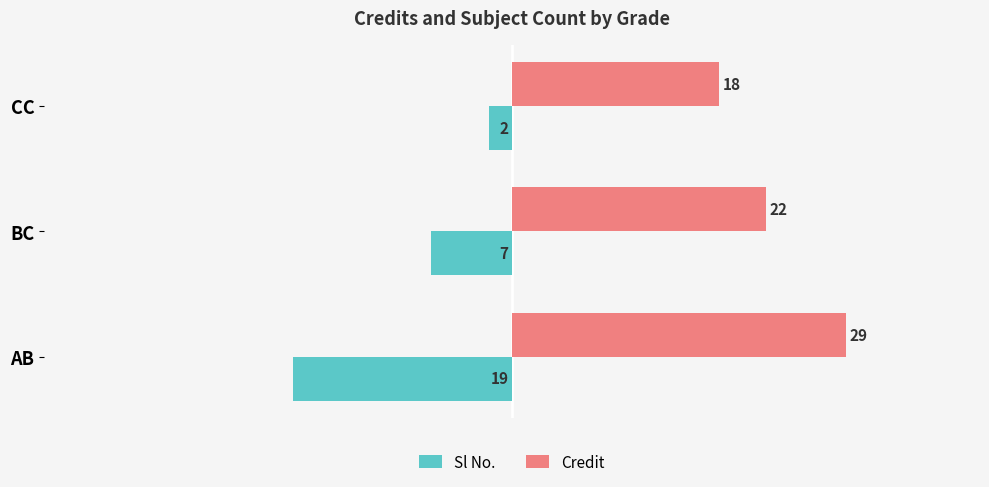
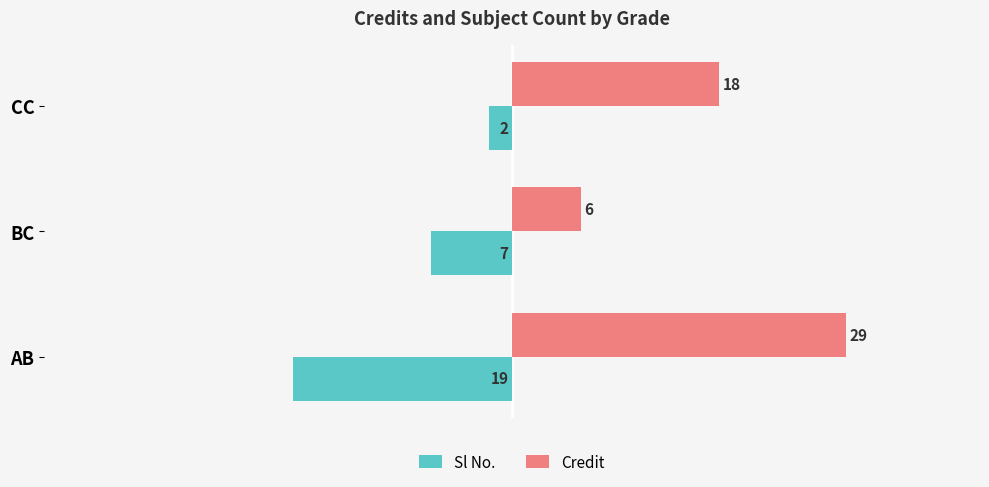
  {
    "Credit": {
      "CC": 18,
-     "BC": 22,
+     "BC": 6,
      "AB": 29
    }
  }
